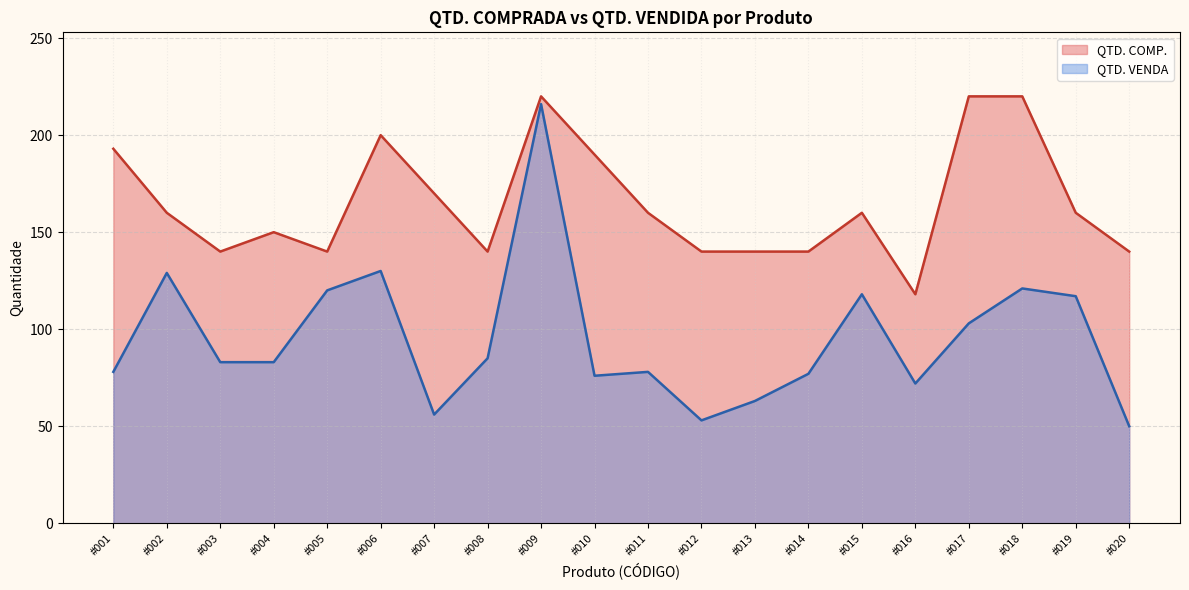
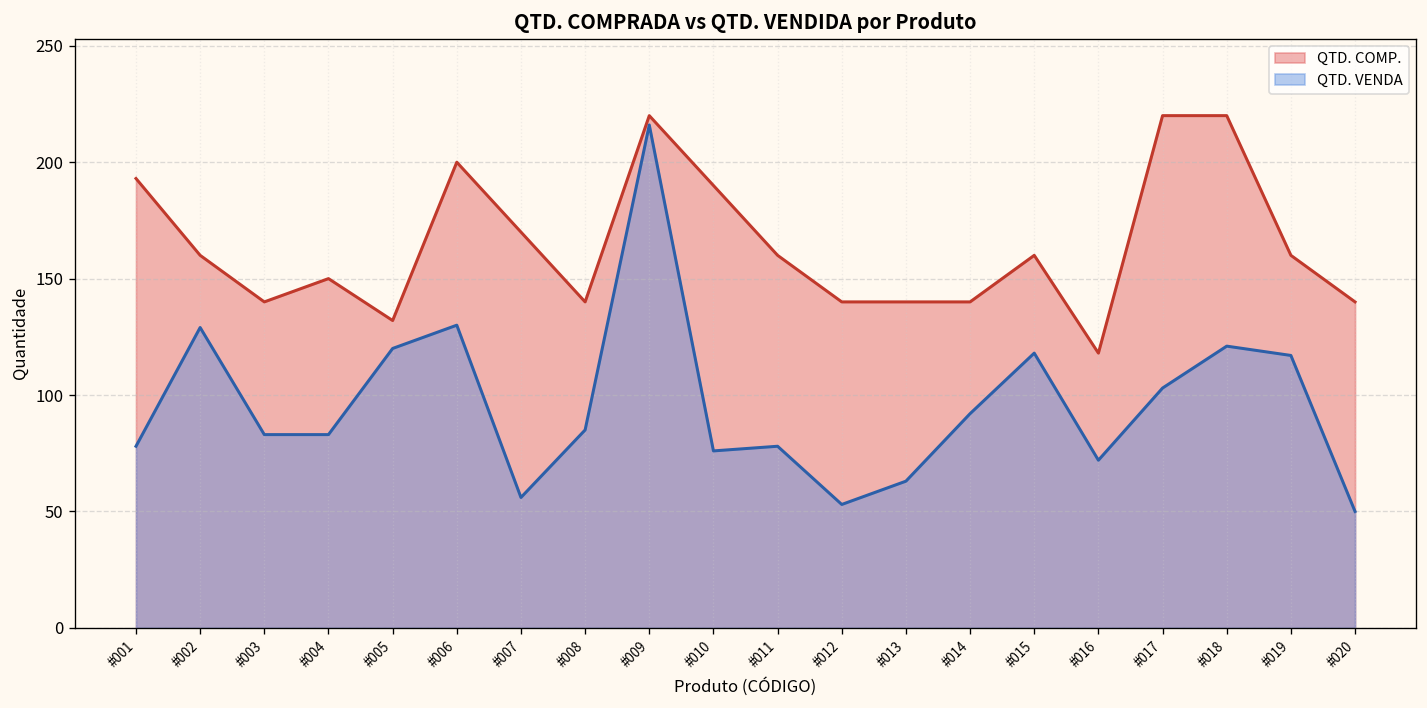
  {
    "QTD. COMP.": {
      "#001": 193,
      "#002": 160,
      "#003": 140,
      "#004": 150,
-     "#005": 140,
+     "#005": 132,
      "#006": 200,
      "#007": 170,
      "#008": 140,
      "#009": 220,
      "#010": 190,
      "#011": 160,
      "#012": 140,
      "#013": 140,
      "#014": 140,
      "#015": 160,
      "#016": 118,
      "#017": 220,
      "#018": 220,
      "#019": 160,
      "#020": 140
    },
    "QTD. VENDA": {
      "#001": 78,
      "#002": 129,
      "#003": 83,
      "#004": 83,
      "#005": 120,
      "#006": 130,
      "#007": 56,
      "#008": 85,
      "#009": 216,
      "#010": 76,
      "#011": 78,
      "#012": 53,
      "#013": 63,
-     "#014": 77,
+     "#014": 92,
      "#015": 118,
      "#016": 72,
      "#017": 103,
      "#018": 121,
      "#019": 117,
      "#020": 50
    }
  }
